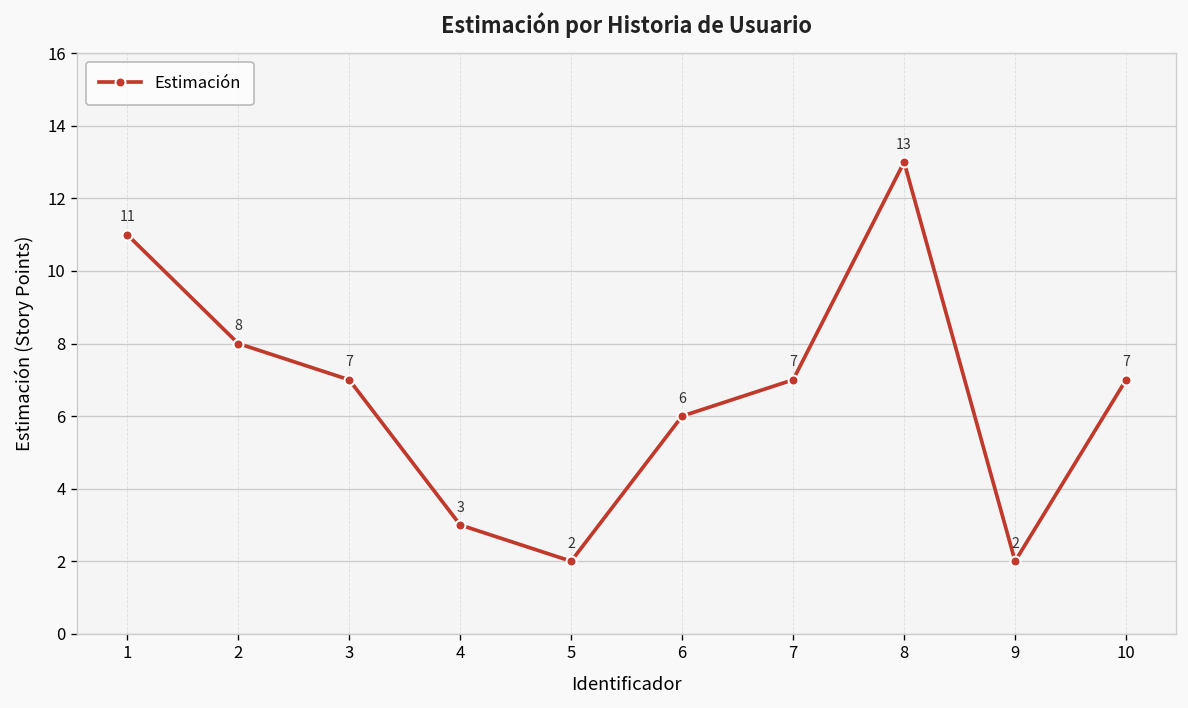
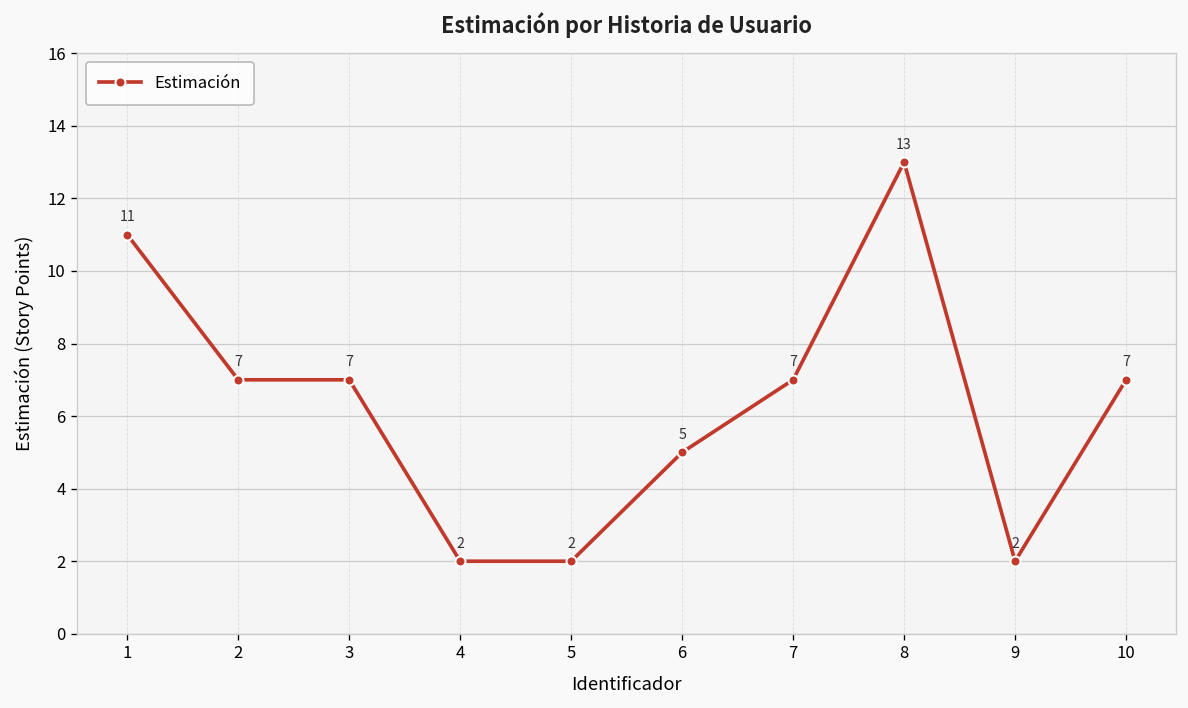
  {
    "1": 11,
-   "2": 8,
+   "2": 7,
    "3": 7,
-   "4": 3,
+   "4": 2,
    "5": 2,
-   "6": 6,
+   "6": 5,
    "7": 7,
    "8": 13,
    "9": 2,
    "10": 7
  }
